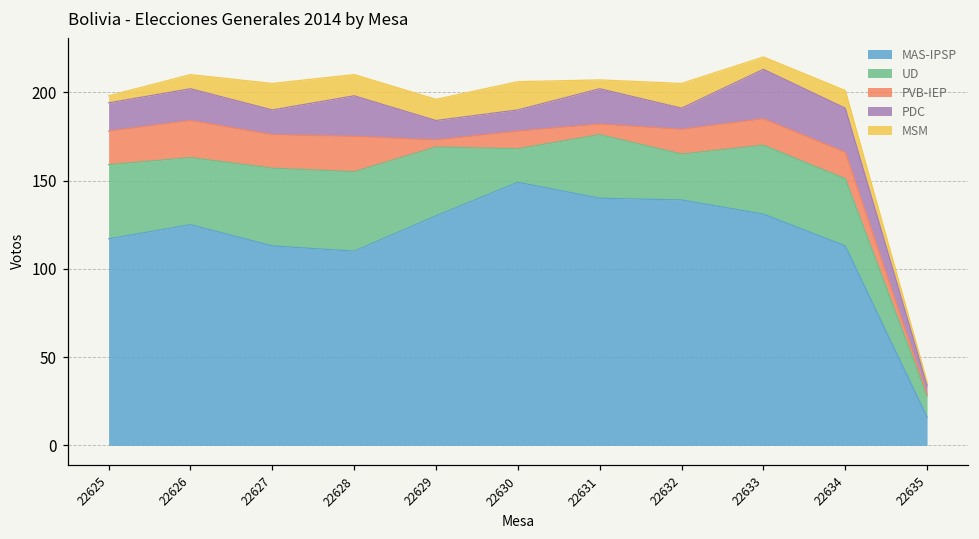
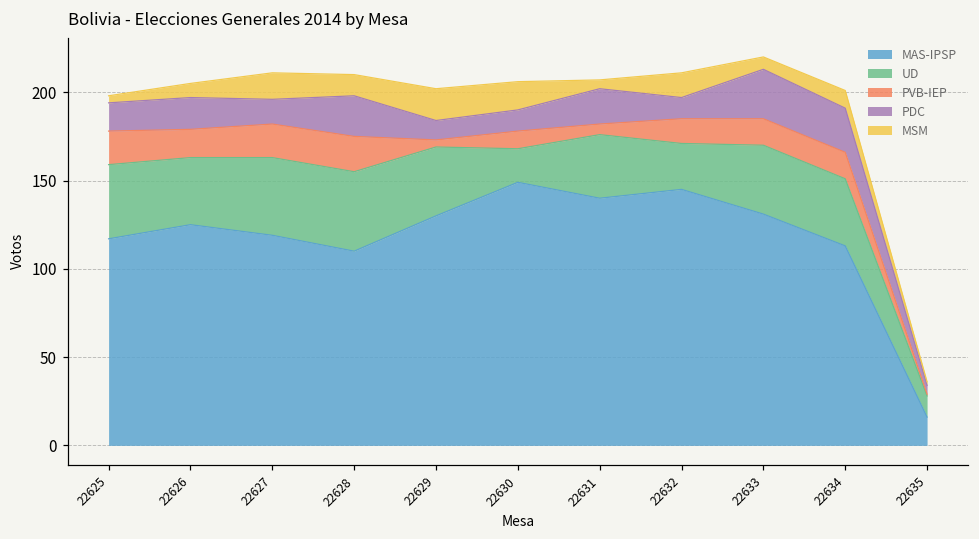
  {
    "MAS-IPSP": {
      "22625": 117,
      "22626": 125,
-     "22627": 113,
+     "22627": 119,
      "22628": 110,
      "22629": 130,
      "22630": 149,
      "22631": 140,
-     "22632": 139,
+     "22632": 145,
      "22633": 131,
      "22634": 113,
      "22635": 16
    },
    "UD": {
      "22625": 42,
      "22626": 38,
      "22627": 44,
      "22628": 45,
      "22629": 39,
      "22630": 19,
      "22631": 36,
      "22632": 26,
      "22633": 39,
      "22634": 38
    },
    "PVB-IEP": {
      "22625": 19,
-     "22626": 21,
+     "22626": 16,
      "22627": 19,
      "22628": 20,
      "22629": 4,
      "22630": 10,
      "22631": 6,
      "22632": 14,
      "22633": 15,
      "22634": 15
    },
    "PDC": {
      "22625": 16,
      "22626": 18,
      "22627": 14,
      "22628": 23,
      "22629": 11,
      "22630": 12,
      "22631": 20,
      "22632": 12,
      "22633": 28,
      "22634": 25,
      "22635": 5
    },
    "MSM": {
      "22625": 4,
      "22626": 8,
      "22627": 15,
      "22628": 12,
-     "22629": 12,
+     "22629": 18,
      "22630": 16,
      "22631": 5,
      "22632": 14,
      "22633": 7,
      "22634": 10,
      "22635": 2
    }
  }
